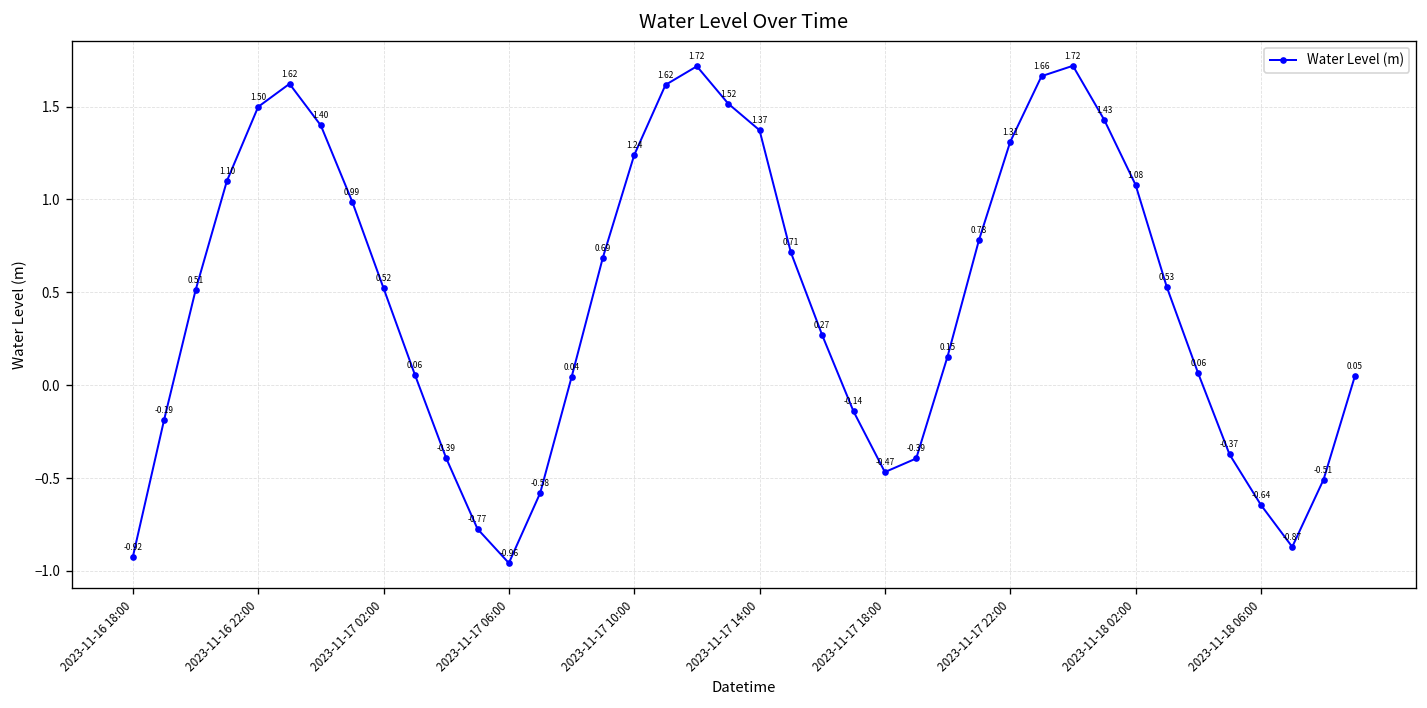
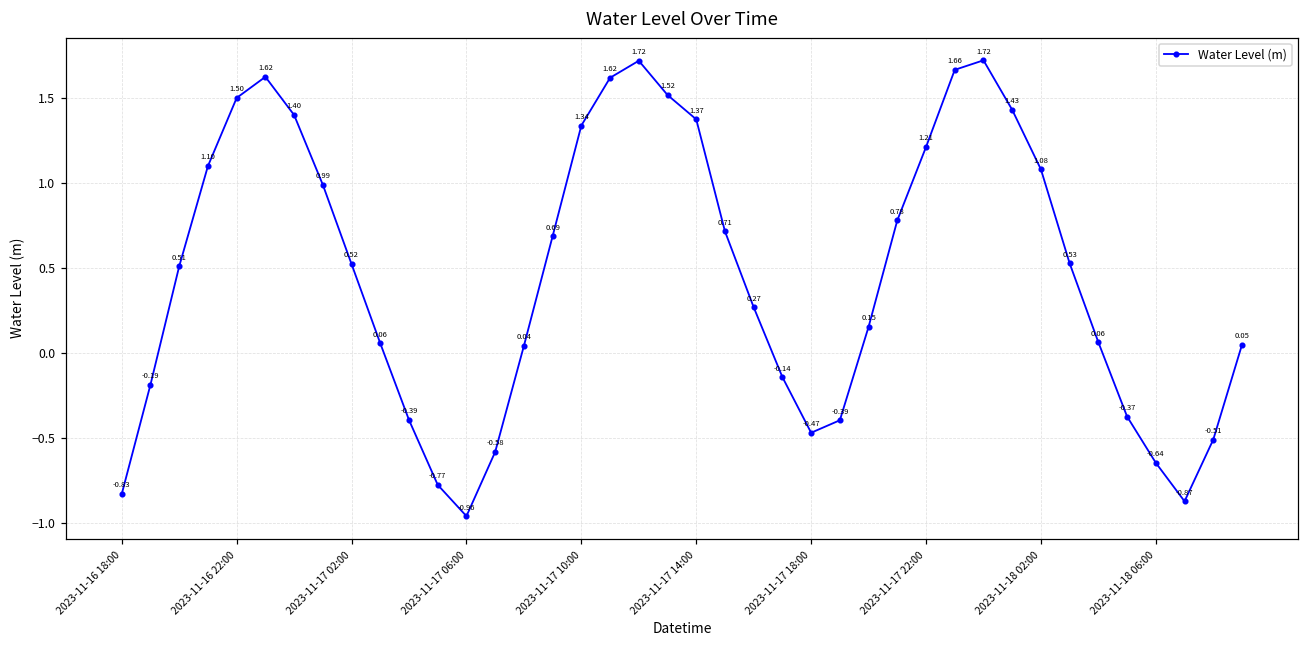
  {
-   "2023-11-16 18:00": -0.92,
+   "2023-11-16 18:00": -0.83,
    "2023-11-16 22:00": 1.50,
    "2023-11-17 02:00": 0.52,
    "2023-11-17 06:00": -0.96,
-   "2023-11-17 10:00": 1.24,
+   "2023-11-17 10:00": 1.34,
    "2023-11-17 14:00": 1.37,
    "2023-11-17 18:00": -0.47,
-   "2023-11-17 22:00": 1.31,
+   "2023-11-17 22:00": 1.21,
    "2023-11-18 02:00": 1.08,
    "2023-11-18 06:00": -0.64
  }
